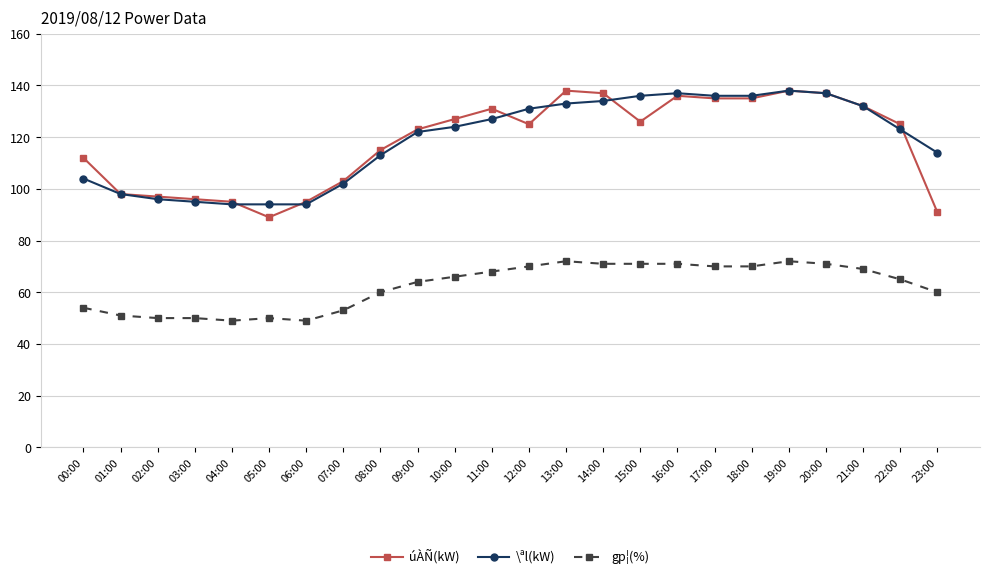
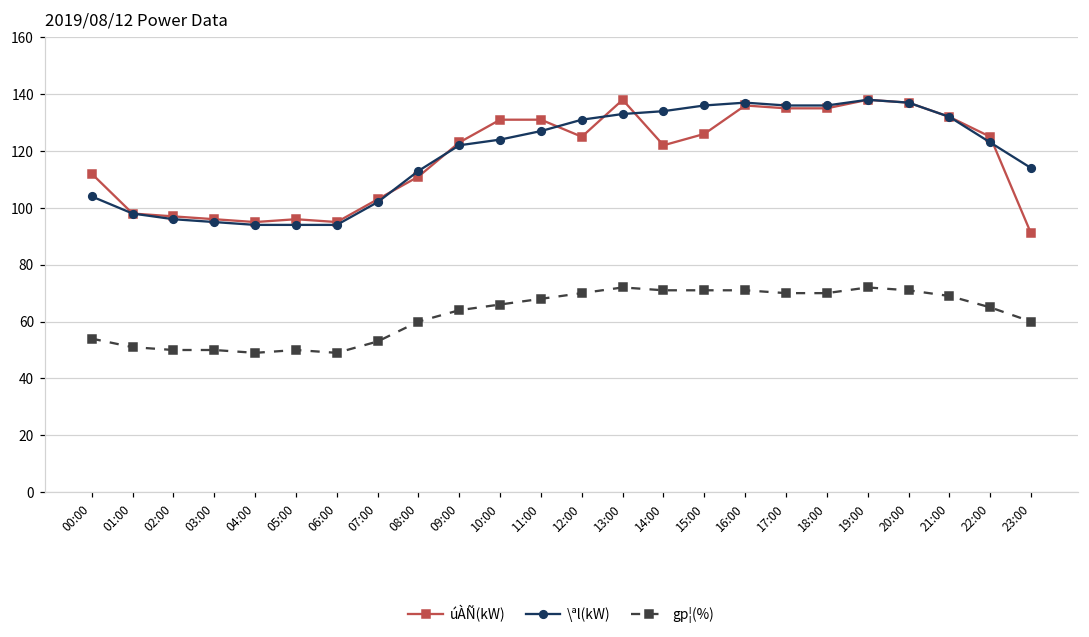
  {
    "úÀÑ(kW)": {
      "00:00": 112,
      "03:00": 96,
      "04:00": 95,
-     "05:00": 89,
+     "05:00": 96,
      "06:00": 95,
      "07:00": 103,
-     "08:00": 115,
+     "08:00": 111,
      "09:00": 123,
-     "10:00": 127,
+     "10:00": 131,
      "11:00": 131,
      "12:00": 125,
      "13:00": 138,
-     "14:00": 137,
+     "14:00": 122,
      "15:00": 126,
      "17:00": 135,
      "18:00": 135,
      "22:00": 125,
      "23:00": 91
    }
  }
